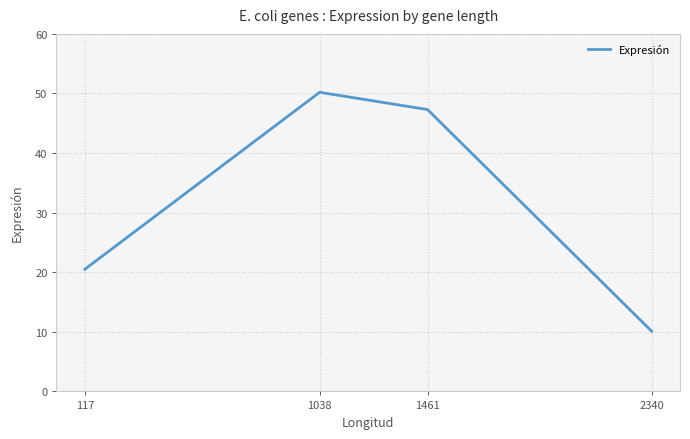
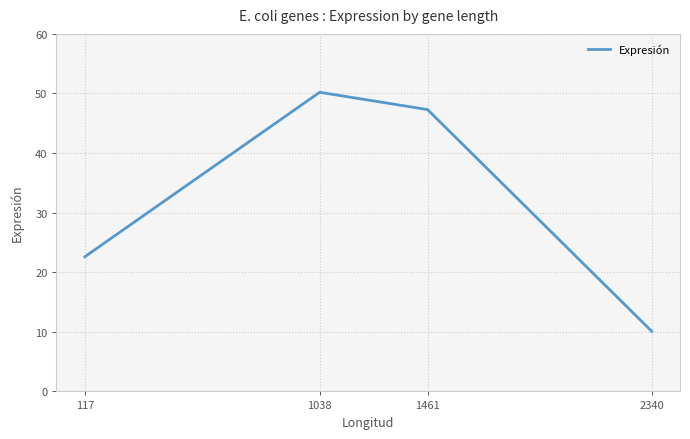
  {
-   "117": 21,
+   "117": 23,
    "1038": 50,
    "1461": 47,
    "2340": 10
  }
